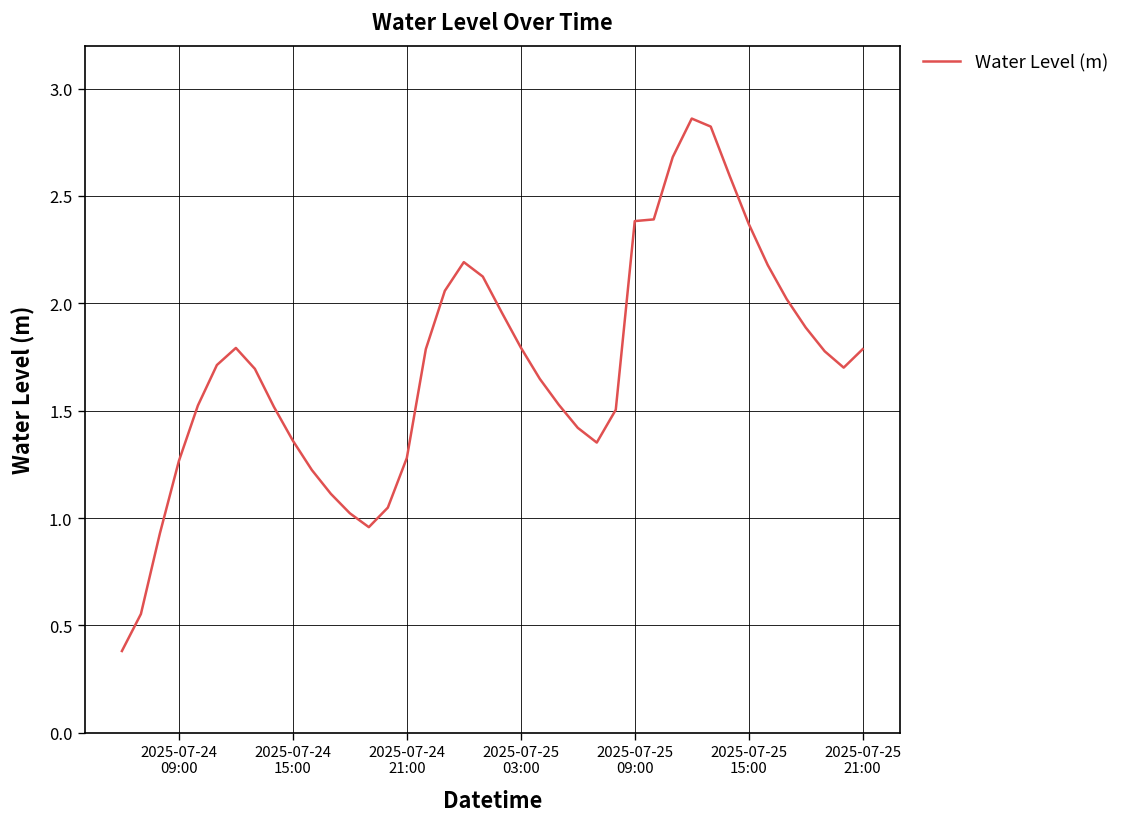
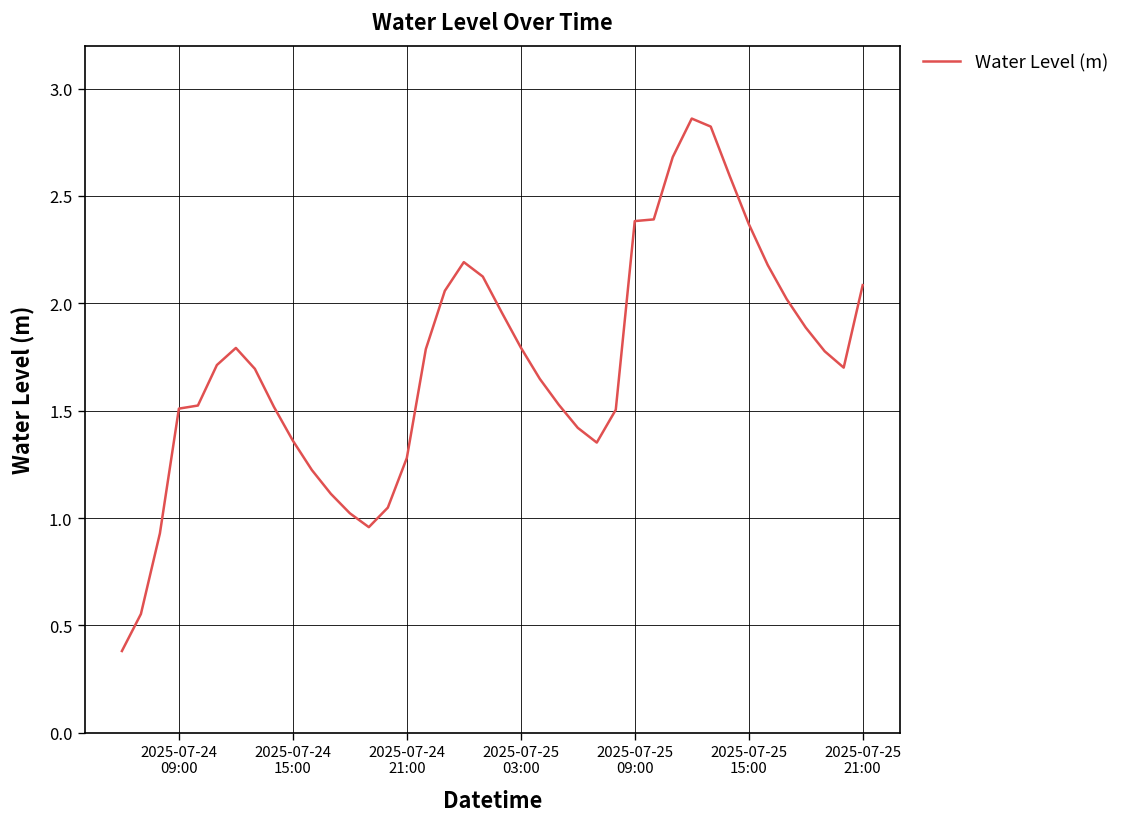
  {
-   "2025-07-24 09:00": 1.27,
+   "2025-07-24 09:00": 1.51,
    "2025-07-24 15:00": 1.36,
    "2025-07-24 21:00": 1.28,
    "2025-07-25 03:00": 1.79,
    "2025-07-25 09:00": 2.38,
    "2025-07-25 15:00": 2.37,
-   "2025-07-25 21:00": 1.79
+   "2025-07-25 21:00": 2.08
  }
